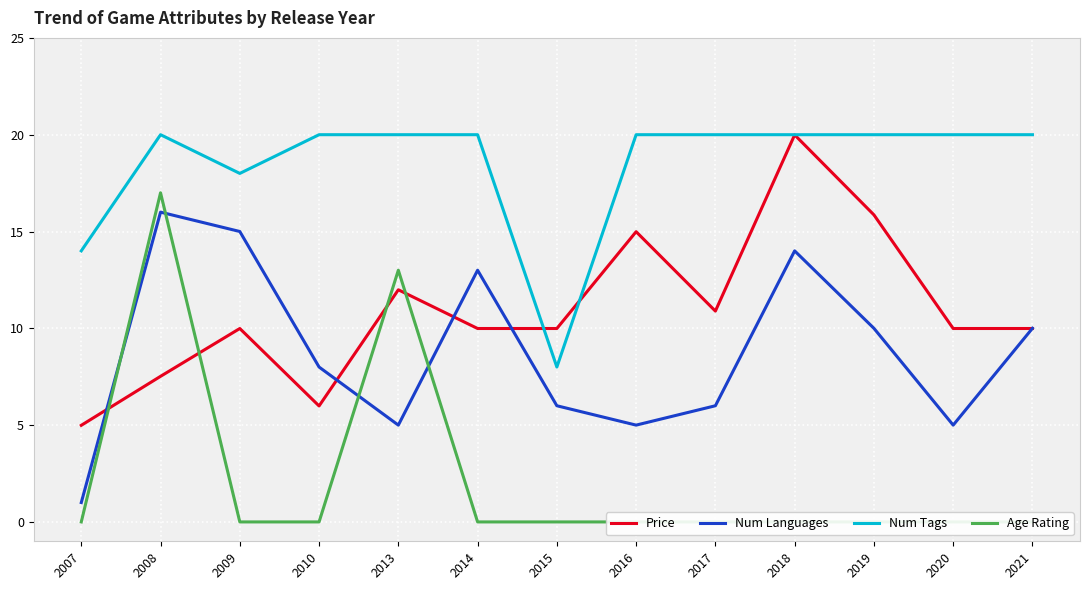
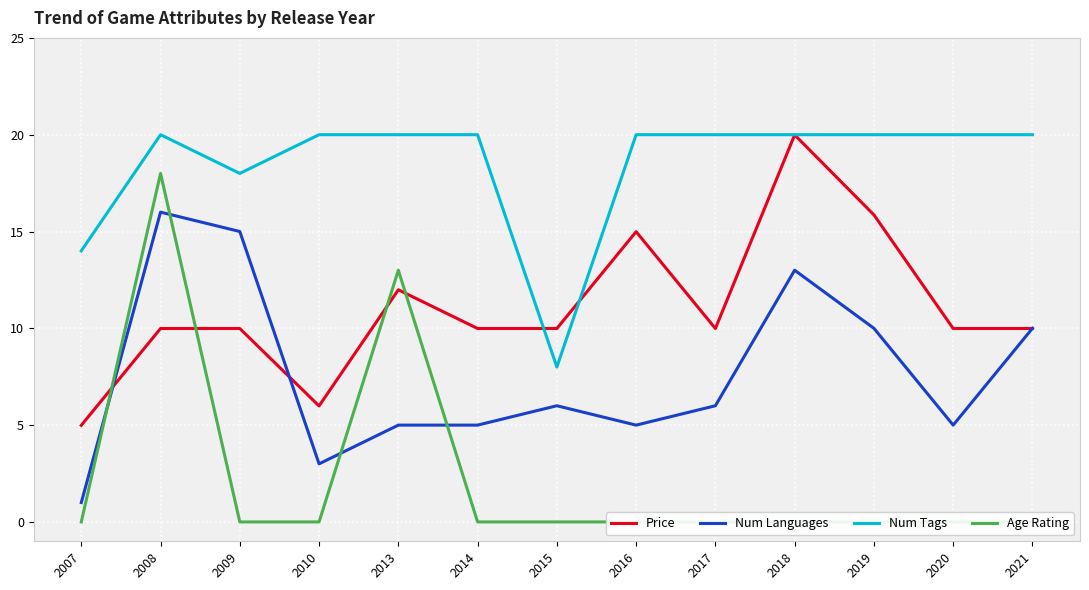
  {
    "Price": {
      "2007": 5.0,
-     "2008": 7.5,
+     "2008": 10.0,
      "2009": 10.0,
      "2010": 6.0,
      "2013": 12.0,
      "2014": 10.0,
      "2015": 10.0,
      "2016": 15.0,
-     "2017": 10.9,
+     "2017": 10.0,
      "2019": 15.9,
      "2020": 10.0
    },
    "Num Languages": {
      "2007": 1,
      "2008": 16,
      "2009": 15,
-     "2010": 8,
+     "2010": 3,
      "2013": 5,
-     "2014": 13,
+     "2014": 5,
      "2015": 6,
      "2016": 5,
      "2017": 6,
-     "2018": 14,
+     "2018": 13,
      "2019": 10,
      "2020": 5
    },
    "Num Tags": {
      "2007": 14.0,
      "2008": 20.0,
      "2009": 18.0,
      "2010": 20.0,
      "2013": 20.0,
      "2014": 20.0,
      "2015": 8.0,
      "2016": 20.0,
      "2017": 20.0,
      "2019": 20.0,
      "2020": 20.0,
      "2021": 20.0
    },
    "Age Rating": {
      "2007": 0,
-     "2008": 17,
+     "2008": 18,
      "2009": 0,
      "2010": 0,
      "2013": 13,
      "2014": 0,
      "2015": 0
    }
  }
